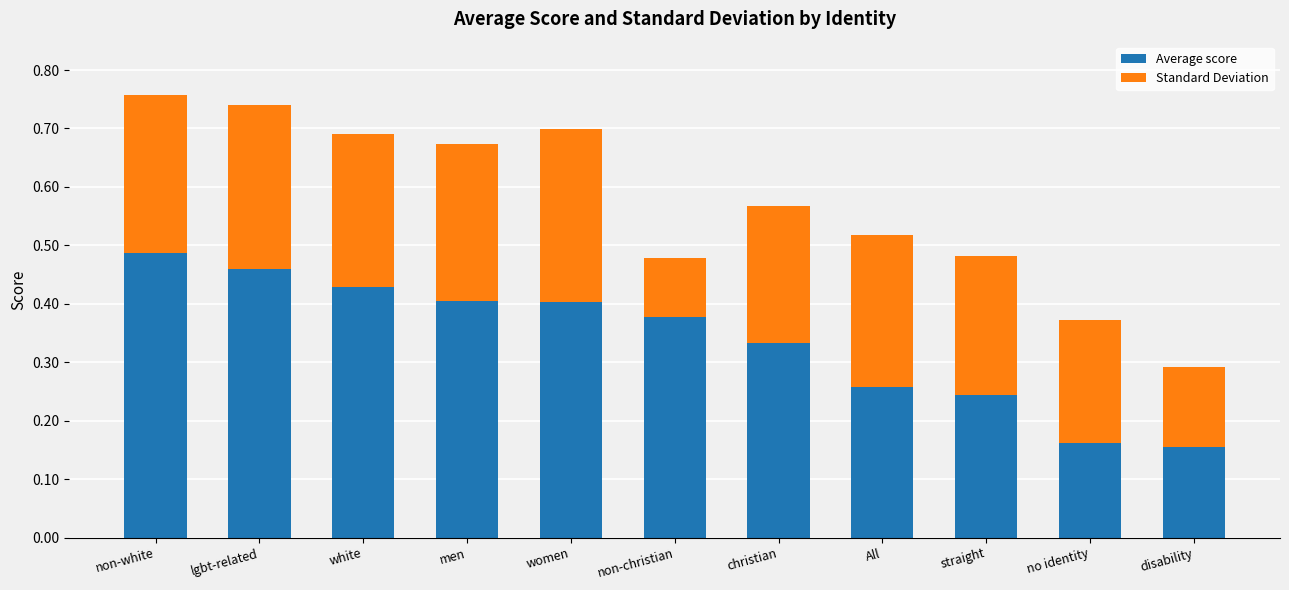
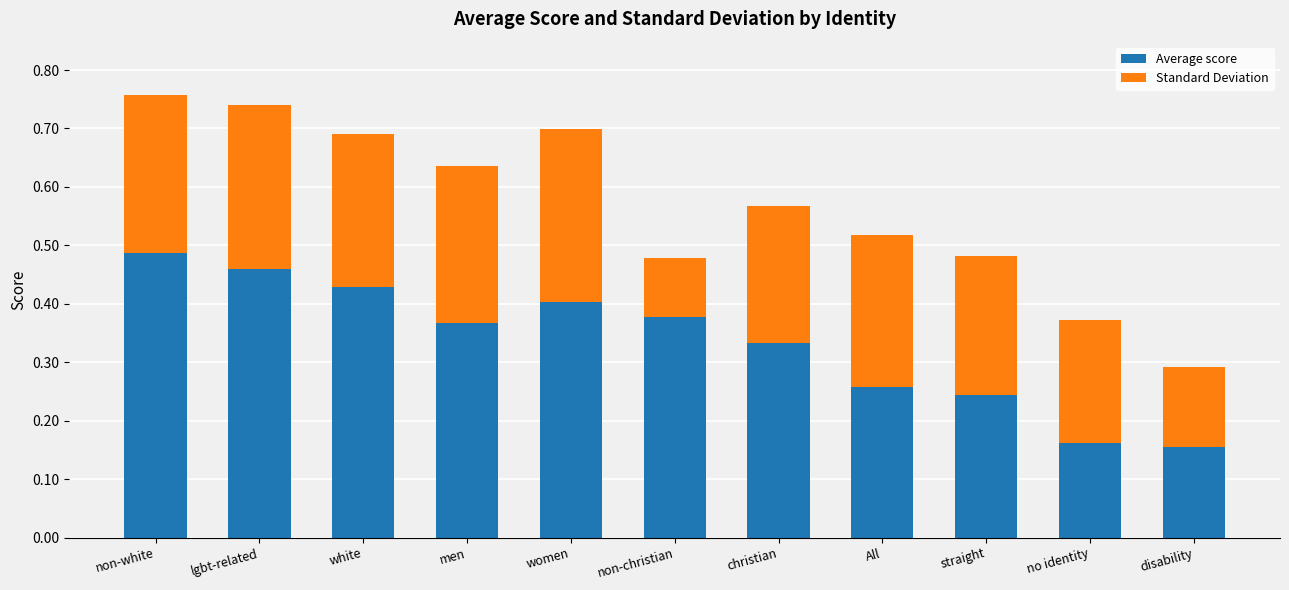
  {
    "Average score": {
      "non-white": 0.49,
      "lgbt-related": 0.46,
      "white": 0.43,
-     "men": 0.40,
+     "men": 0.37,
      "women": 0.40,
      "non-christian": 0.38,
      "christian": 0.33,
      "All": 0.26,
      "straight": 0.24,
      "no identity": 0.16,
      "disability": 0.16
    },
    "Standard Deviation": {
      "non-white": 0.27,
      "lgbt-related": 0.28,
      "white": 0.26,
      "men": 0.27,
      "women": 0.30,
      "non-christian": 0.10,
      "christian": 0.23,
      "All": 0.26,
      "straight": 0.24,
      "no identity": 0.21,
      "disability": 0.14
    }
  }
